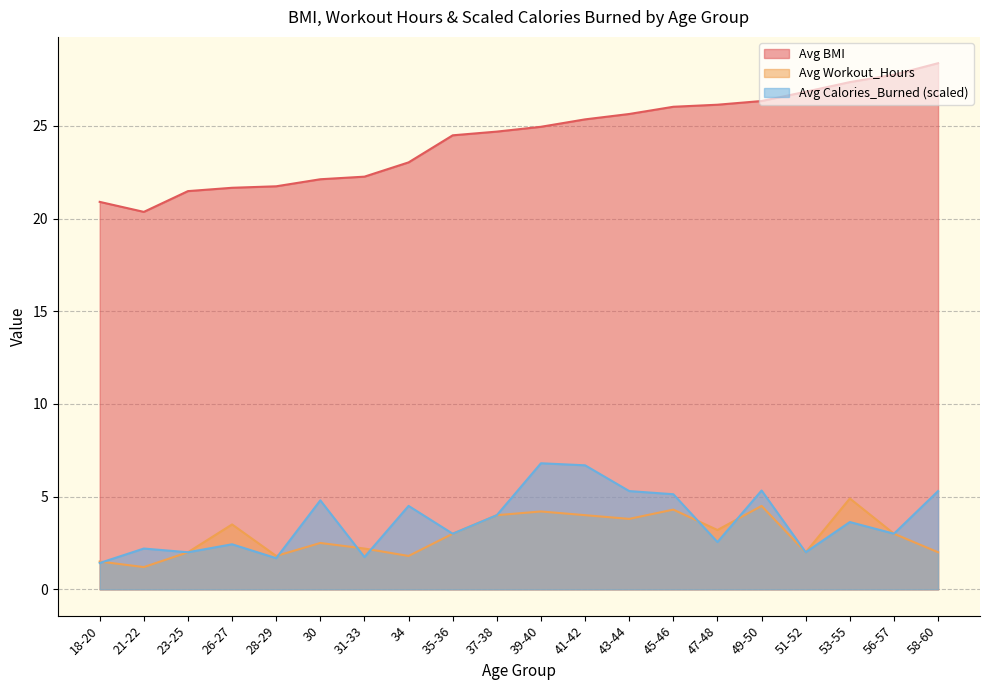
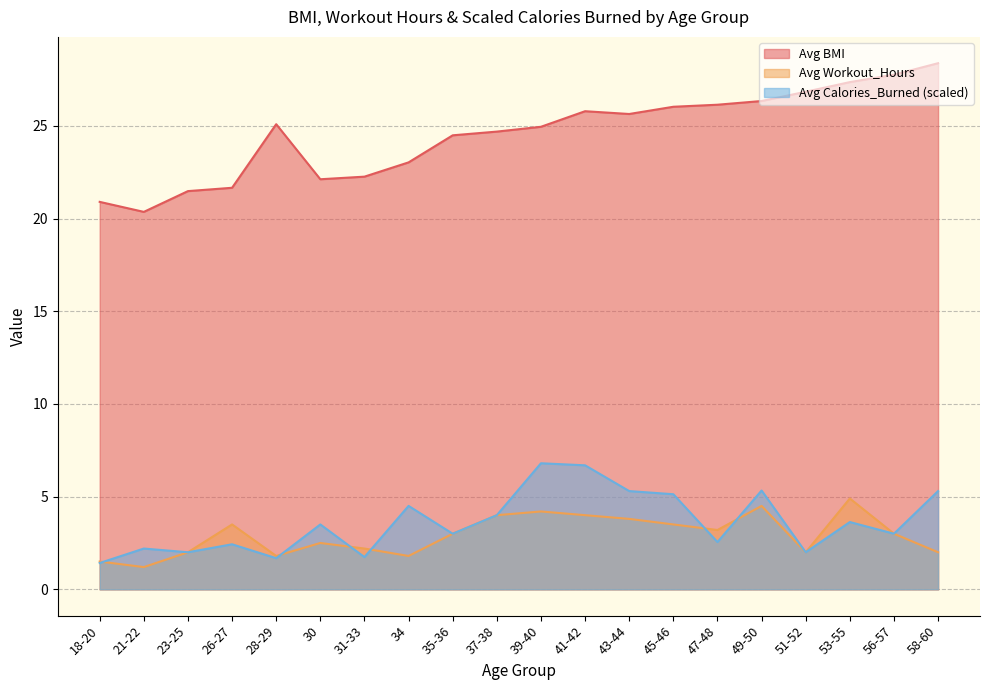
  {
    "Avg BMI": {
      "18-20": 20.9,
      "21-22": 20.4,
      "23-25": 21.5,
      "26-27": 21.7,
-     "28-29": 21.7,
+     "28-29": 25.1,
      "30": 22.1,
      "31-33": 22.3,
      "34": 23.0,
      "35-36": 24.5,
      "37-38": 24.7,
      "39-40": 25.0,
-     "41-42": 25.4,
+     "41-42": 25.8,
      "43-44": 25.6,
      "45-46": 26.0,
      "47-48": 26.1
    },
    "Avg Workout_Hours": {
      "21-22": 1.2,
      "26-27": 3.5,
      "30": 2.5,
      "31-33": 2.2,
      "34": 1.8,
      "39-40": 4.2,
      "41-42": 4.0,
      "43-44": 3.8,
-     "45-46": 4.3,
+     "45-46": 3.5,
      "47-48": 3.2,
      "49-50": 4.5,
      "53-55": 4.9,
      "58-60": 2.0
    },
    "Avg Calories_Burned (scaled)": {
      "21-22": 2.2,
      "26-27": 2.4,
-     "30": 4.8,
+     "30": 3.5,
      "31-33": 1.7,
      "34": 4.5,
      "39-40": 6.8,
      "41-42": 6.7,
      "43-44": 5.3,
      "45-46": 5.1,
      "47-48": 2.6,
      "49-50": 5.3,
      "53-55": 3.6,
      "58-60": 5.3
    }
  }
